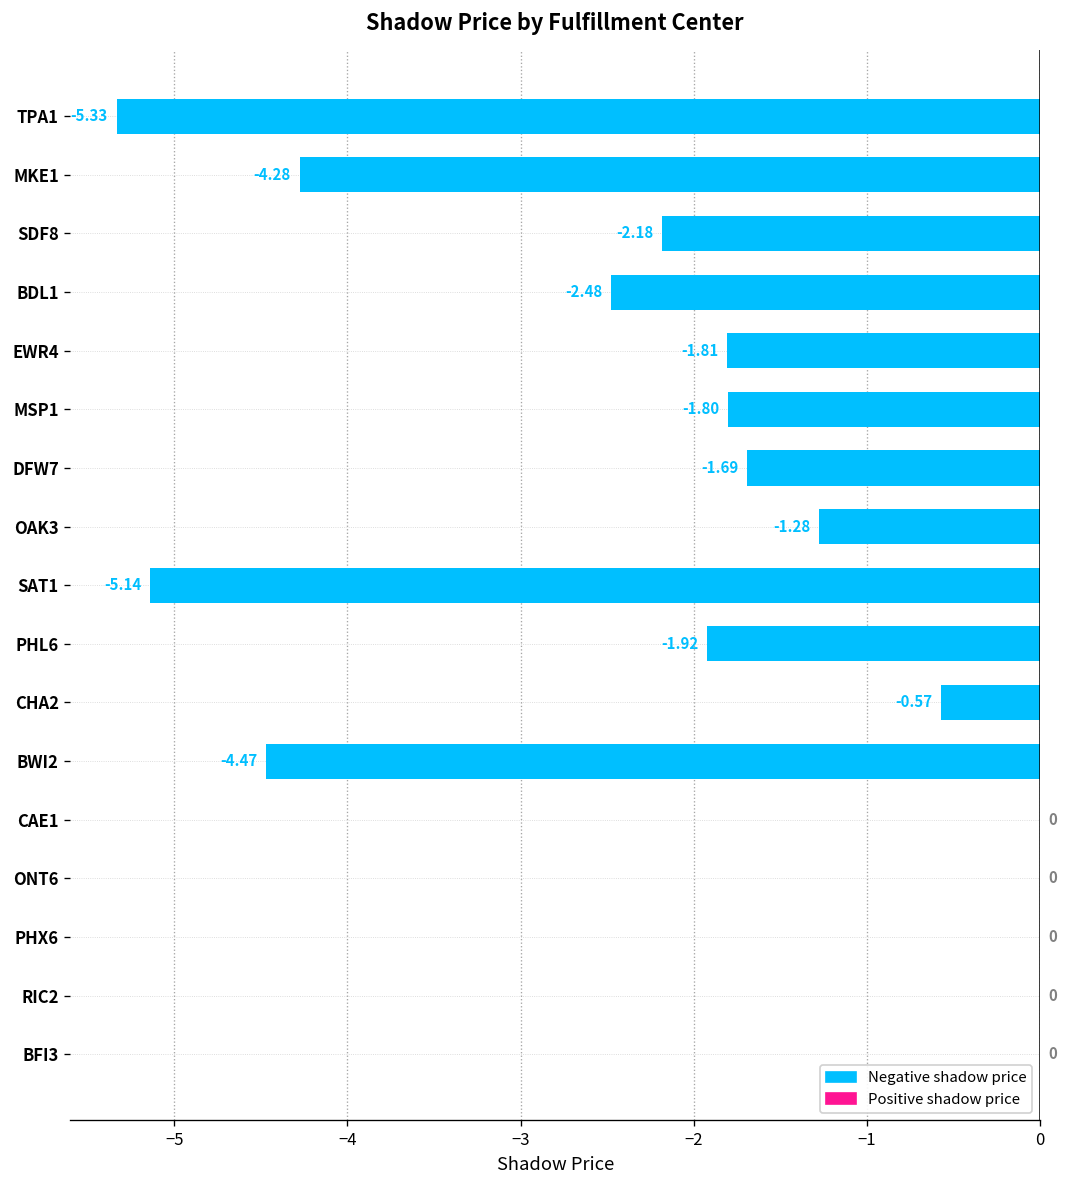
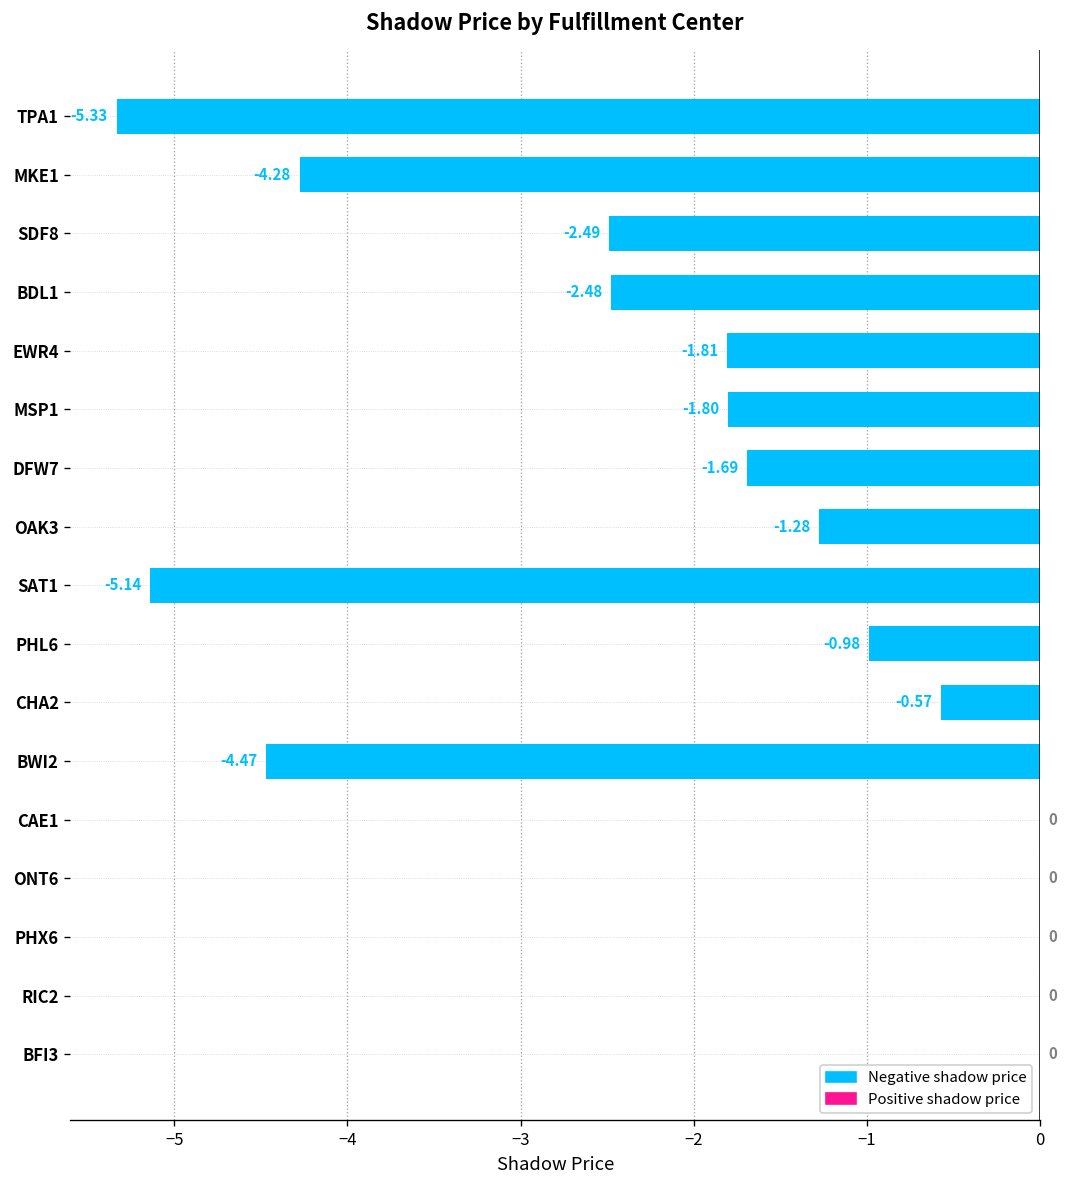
  {
    "TPA1": -5.33,
    "MKE1": -4.28,
-   "SDF8": -2.18,
+   "SDF8": -2.49,
    "BDL1": -2.48,
    "EWR4": -1.81,
    "MSP1": -1.80,
    "DFW7": -1.69,
    "OAK3": -1.28,
    "SAT1": -5.14,
-   "PHL6": -1.92,
+   "PHL6": -0.98,
    "CHA2": -0.57,
    "BWI2": -4.47,
    "CAE1": 0,
    "ONT6": 0,
    "PHX6": 0,
    "RIC2": 0,
    "BFI3": 0
  }
